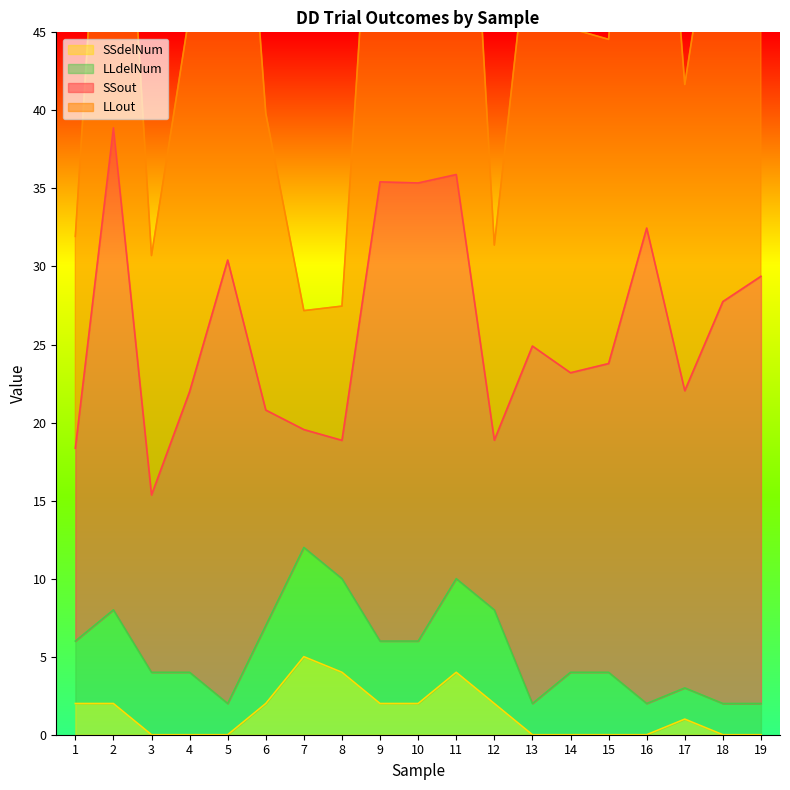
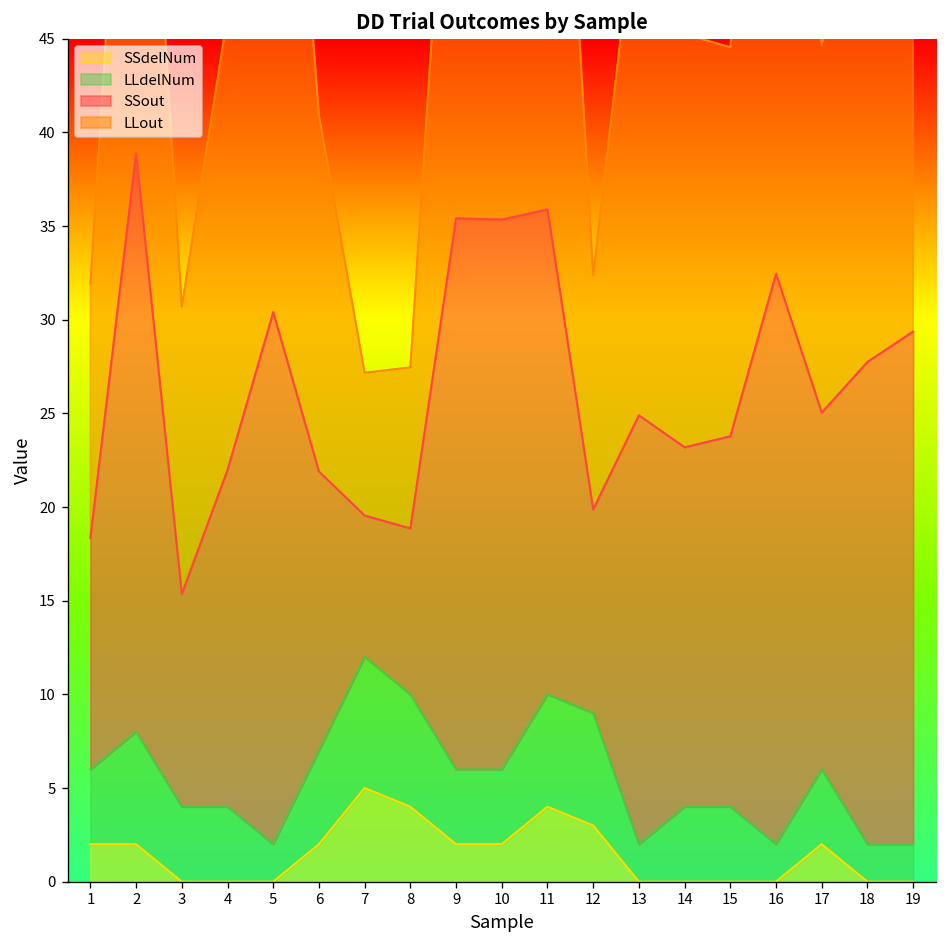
  {
    "SSdelNum": {
      "1": 2,
      "2": 2,
      "3": 0,
      "4": 0,
      "5": 0,
      "6": 2,
      "7": 5,
      "8": 4,
      "9": 2,
      "10": 2,
      "11": 4,
-     "12": 2,
+     "12": 3,
      "13": 0,
      "14": 0,
      "15": 0,
      "16": 0,
-     "17": 1,
+     "17": 2,
      "18": 0,
      "19": 0
    },
    "LLdelNum": {
      "1": 6,
      "2": 8,
      "3": 4,
      "4": 4,
      "5": 2,
      "6": 7,
      "7": 12,
      "8": 10,
      "9": 6,
      "10": 6,
      "11": 10,
      "13": 2,
      "14": 4,
      "15": 4,
      "16": 2,
-     "17": 2,
+     "17": 4,
      "18": 2,
      "19": 2
    },
    "SSout": {
      "1": 12.4,
      "2": 30.9,
      "3": 11.4,
      "4": 18.0,
      "5": 28.4,
-     "6": 13.8,
+     "6": 14.9,
      "7": 7.6,
      "8": 8.9,
      "9": 29.4,
      "10": 29.4,
      "11": 25.9,
      "12": 10.9,
      "13": 22.9,
      "14": 19.2,
      "15": 19.8,
      "16": 30.5,
      "17": 19.0,
      "18": 25.8,
      "19": 27.4
    },
    "LLout": {
      "1": 13.6,
      "3": 15.3,
      "6": 19.0,
      "7": 7.6,
      "8": 8.6,
      "12": 12.5,
      "15": 20.8,
      "17": 19.6
    }
  }
